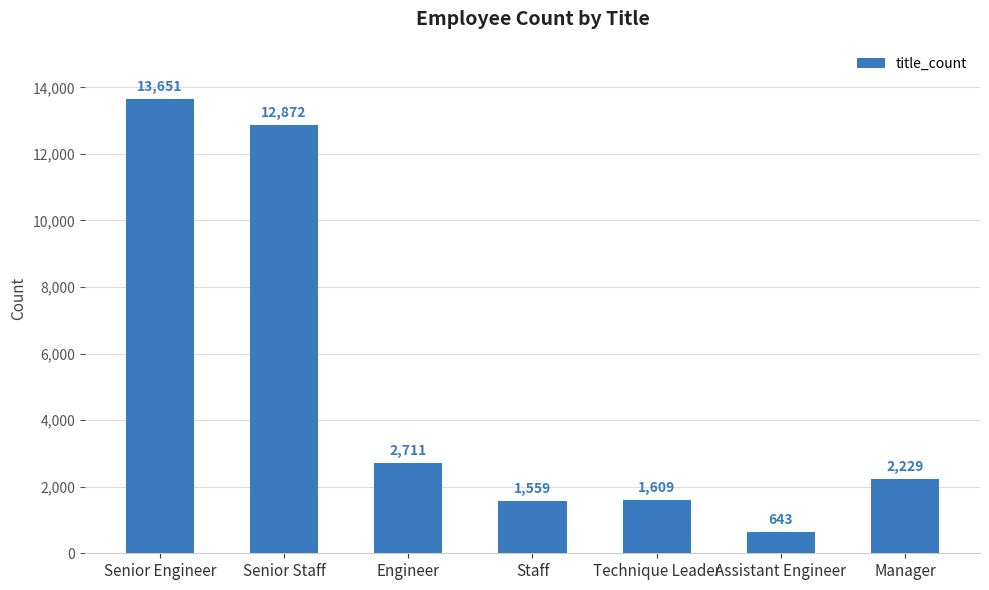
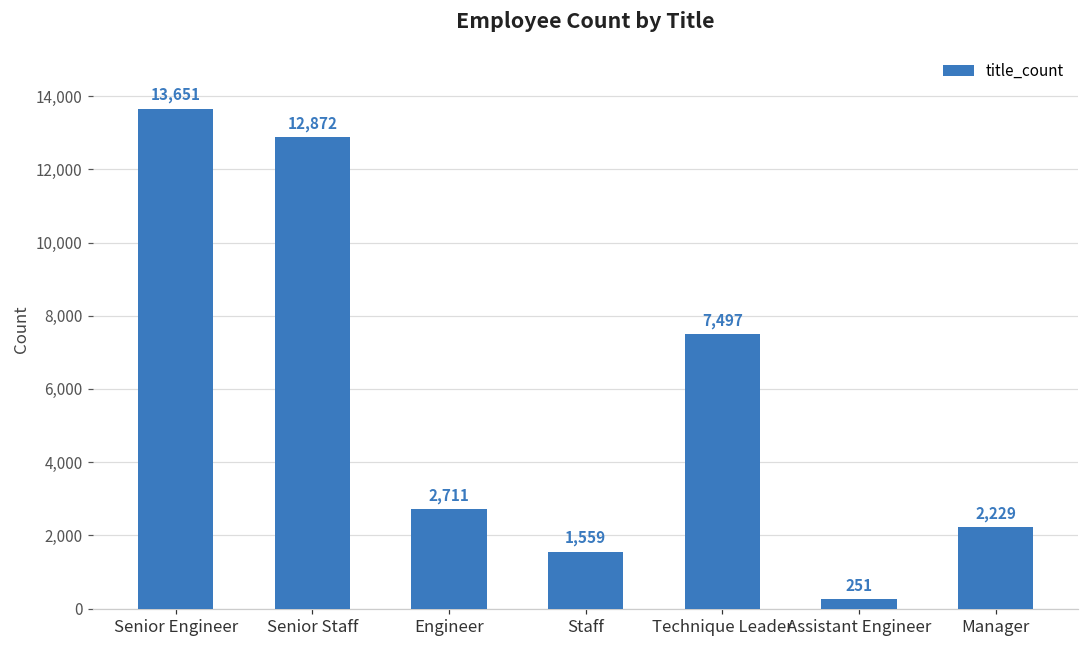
  {
    "Senior Engineer": "13,651",
    "Senior Staff": "12,872",
    "Engineer": "2,711",
    "Staff": "1,559",
-   "Technique Leader": "1,609",
-   "Assistant Engineer": "643",
+   "Technique Leader": "7,497",
+   "Assistant Engineer": "251",
    "Manager": "2,229"
  }
